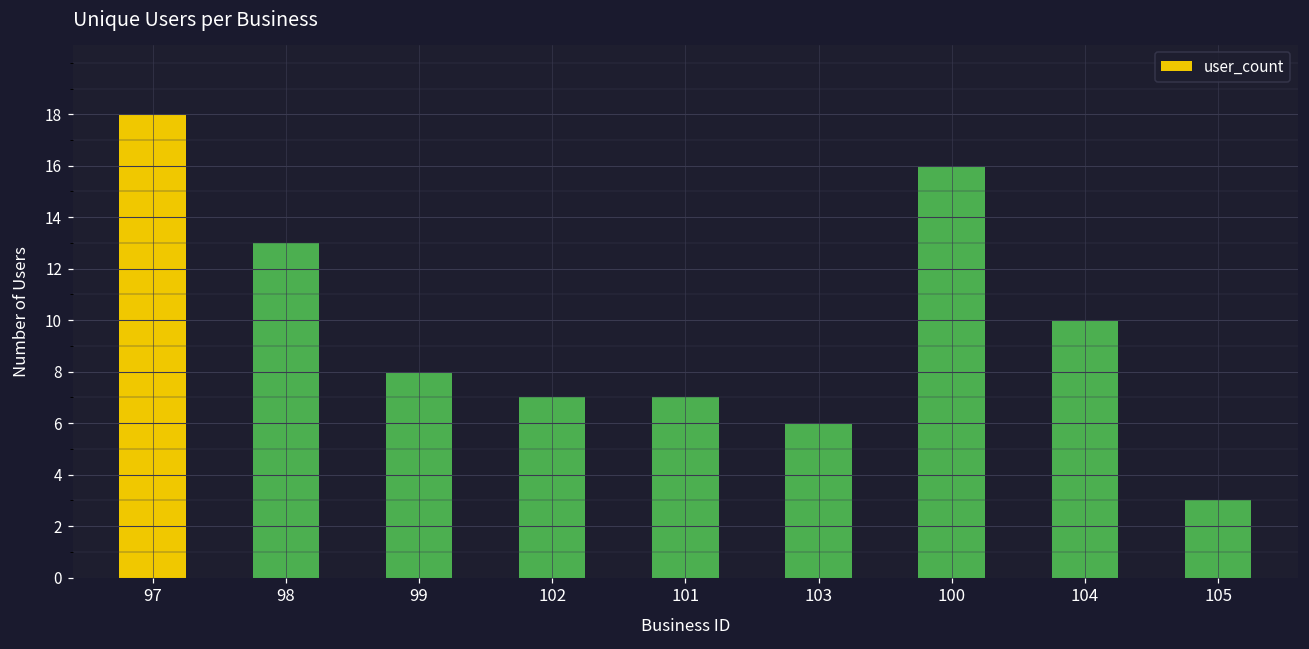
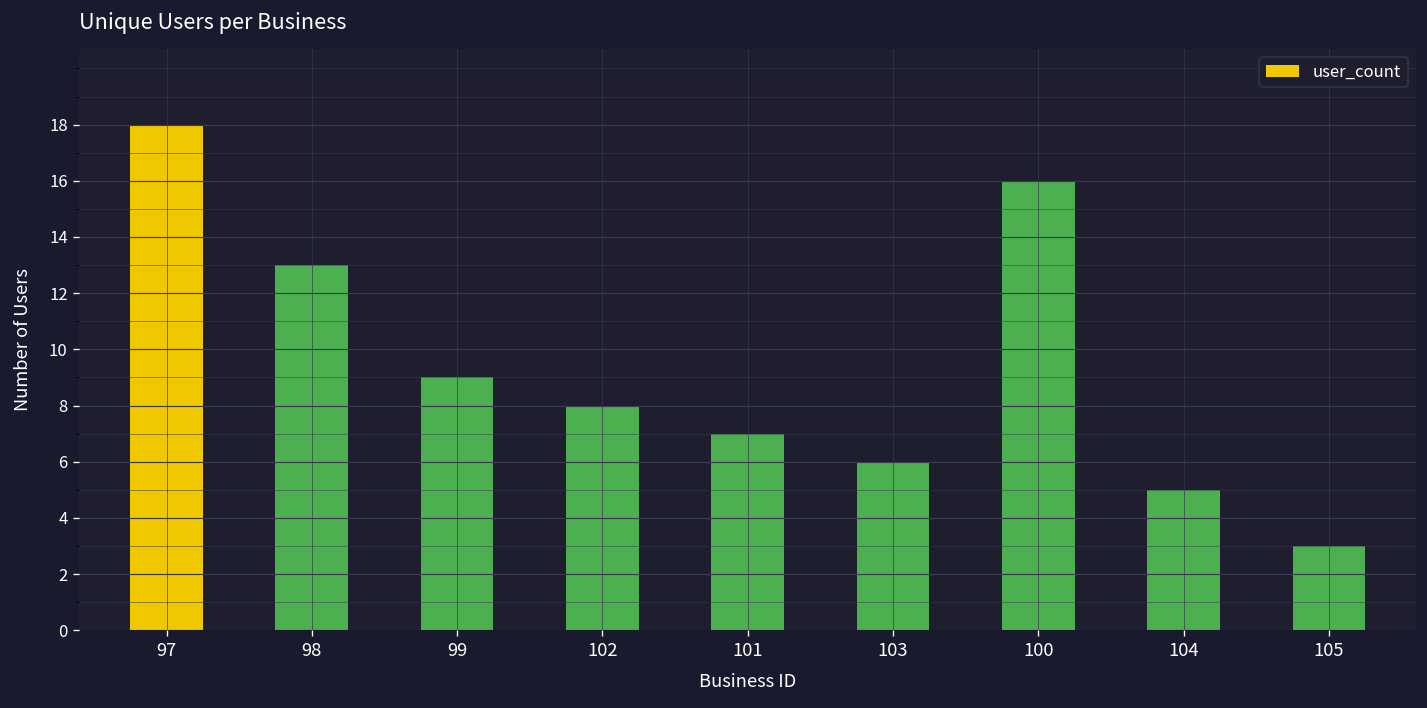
  {
    "97": 18,
    "98": 13,
-   "99": 8,
-   "102": 7,
+   "99": 9,
+   "102": 8,
    "101": 7,
    "103": 6,
    "100": 16,
-   "104": 10,
+   "104": 5,
    "105": 3
  }
